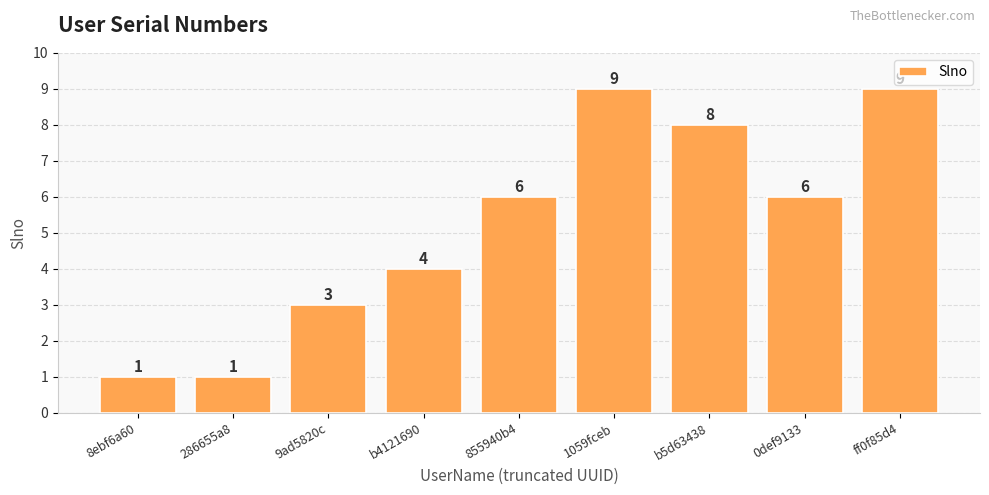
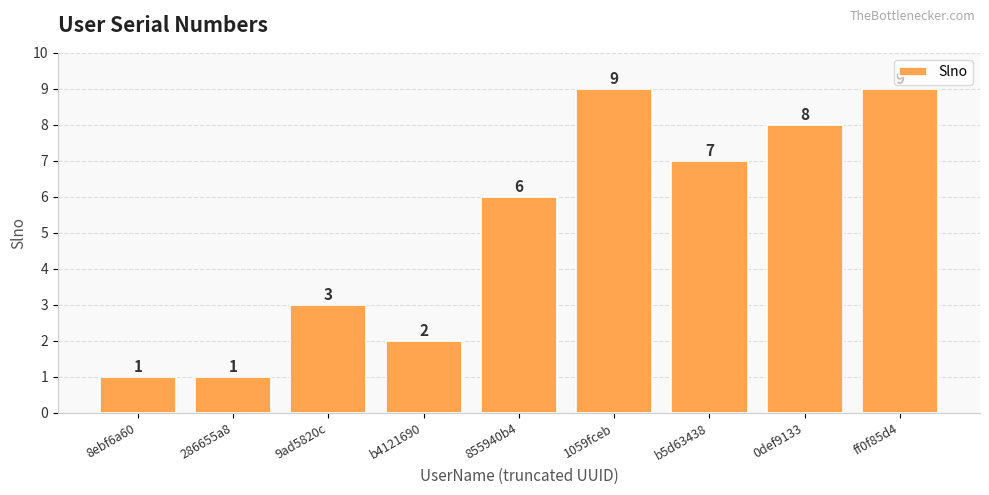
  {
    "8ebf6a60": 1,
    "286655a8": 1,
    "9ad5820c": 3,
-   "b4121690": 4,
+   "b4121690": 2,
    "855940b4": 6,
    "1059fceb": 9,
-   "b5d63438": 8,
-   "0def9133": 6
+   "b5d63438": 7,
+   "0def9133": 8
  }
